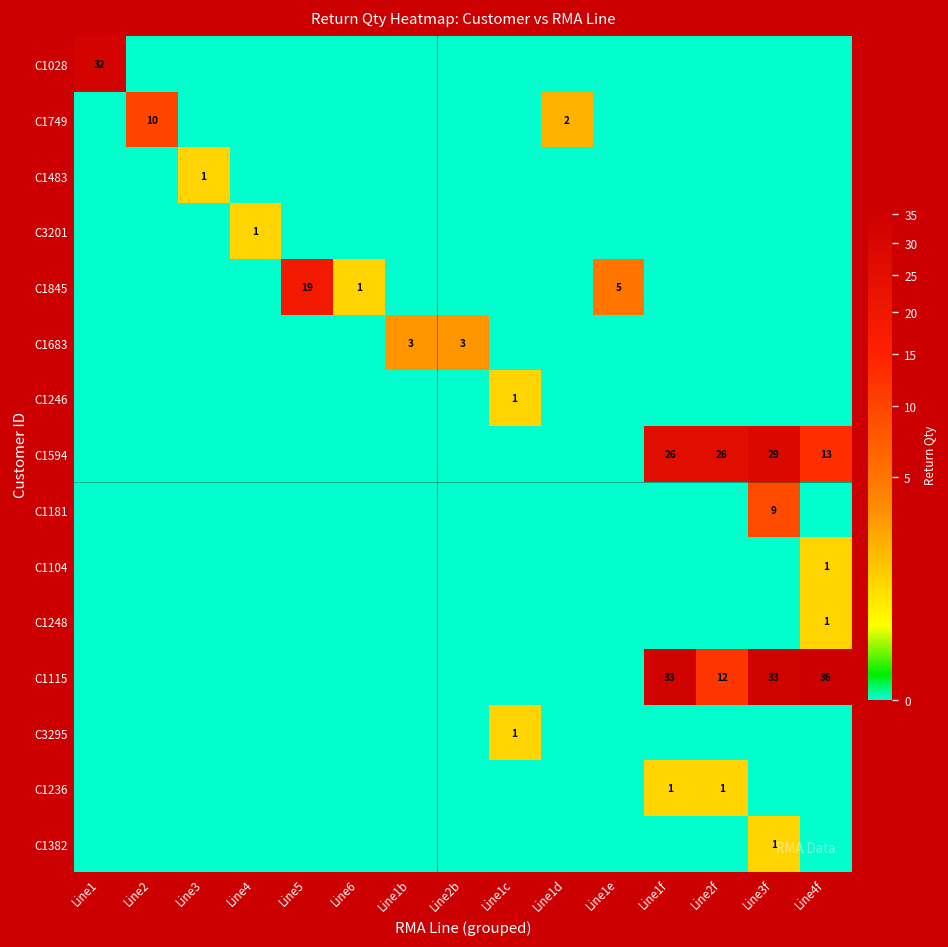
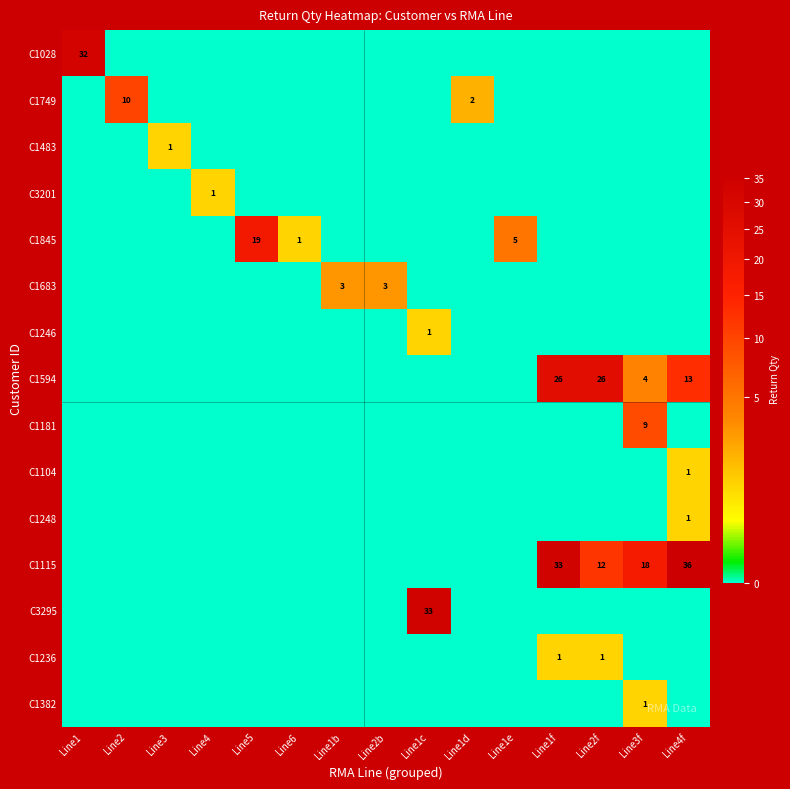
  {
    "C1028": {
      "Line1": 32
    },
    "C1749": {
      "Line2": 10,
      "Line1d": 2
    },
    "C1483": {
      "Line3": 1
    },
    "C3201": {
      "Line4": 1
    },
    "C1845": {
      "Line5": 19,
      "Line6": 1,
      "Line1e": 5
    },
    "C1683": {
      "Line1b": 3,
      "Line2b": 3
    },
    "C1246": {
      "Line1c": 1
    },
    "C1594": {
      "Line1f": 26,
      "Line2f": 26,
-     "Line3f": 29,
+     "Line3f": 4,
      "Line4f": 13
    },
    "C1181": {
      "Line3f": 9
    },
    "C1104": {
      "Line4f": 1
    },
    "C1248": {
      "Line4f": 1
    },
    "C1115": {
      "Line1f": 33,
      "Line2f": 12,
-     "Line3f": 33,
+     "Line3f": 18,
      "Line4f": 36
    },
    "C3295": {
-     "Line1c": 1
+     "Line1c": 33
    },
    "C1236": {
      "Line1f": 1,
      "Line2f": 1
    },
    "C1382": {
      "Line3f": 1
    }
  }
